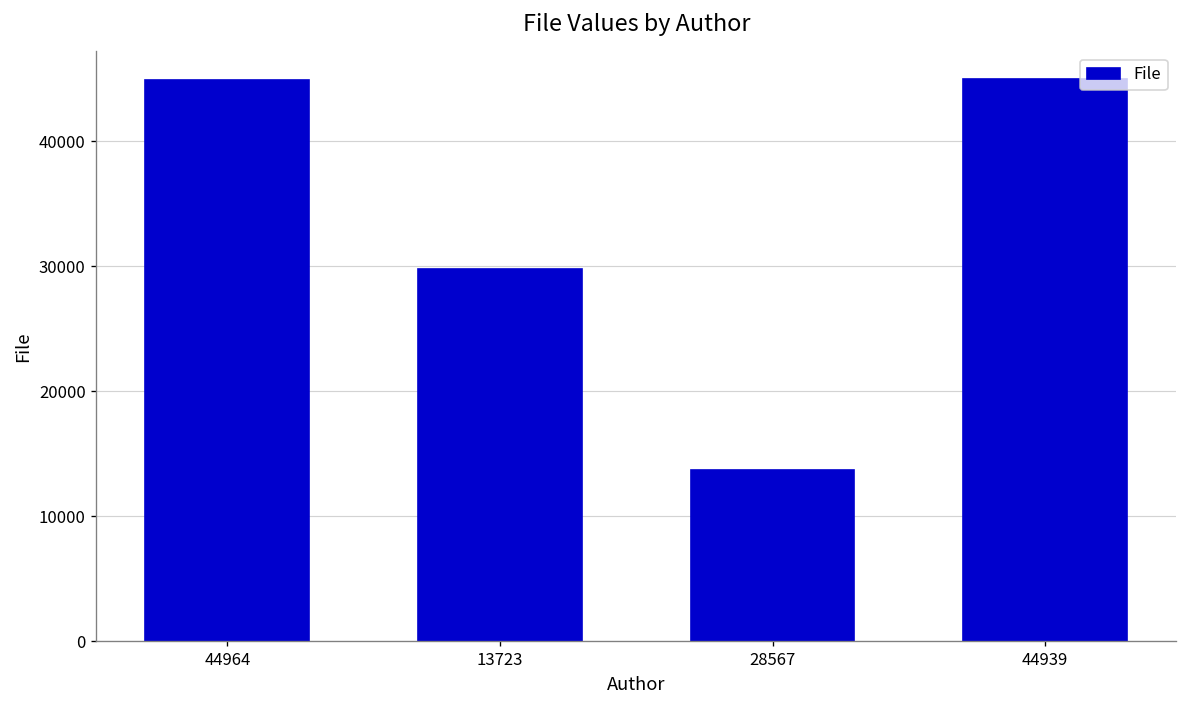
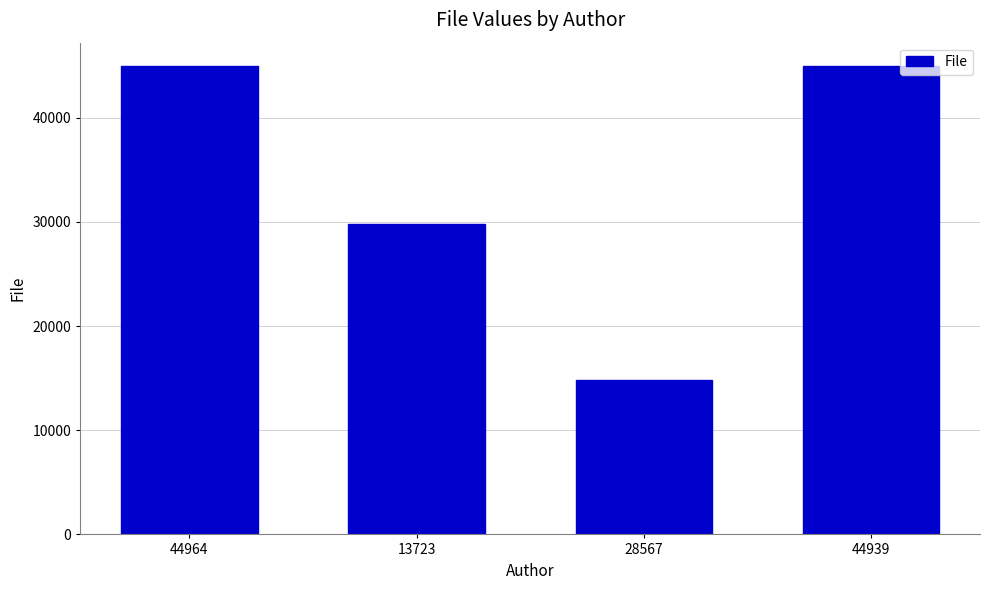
  {
    "44964": 44900,
    "13723": 29800,
-   "28567": 13700,
+   "28567": 14800,
    "44939": 45000
  }
